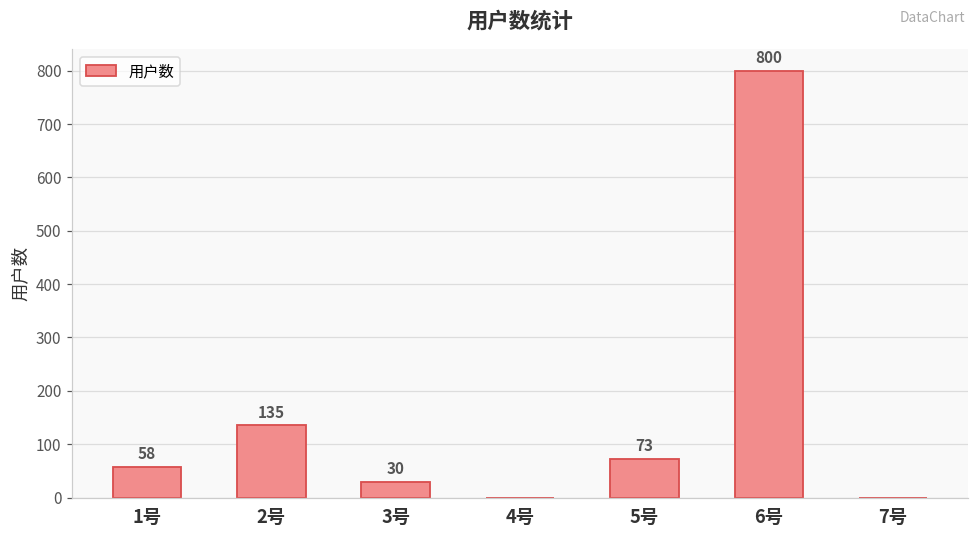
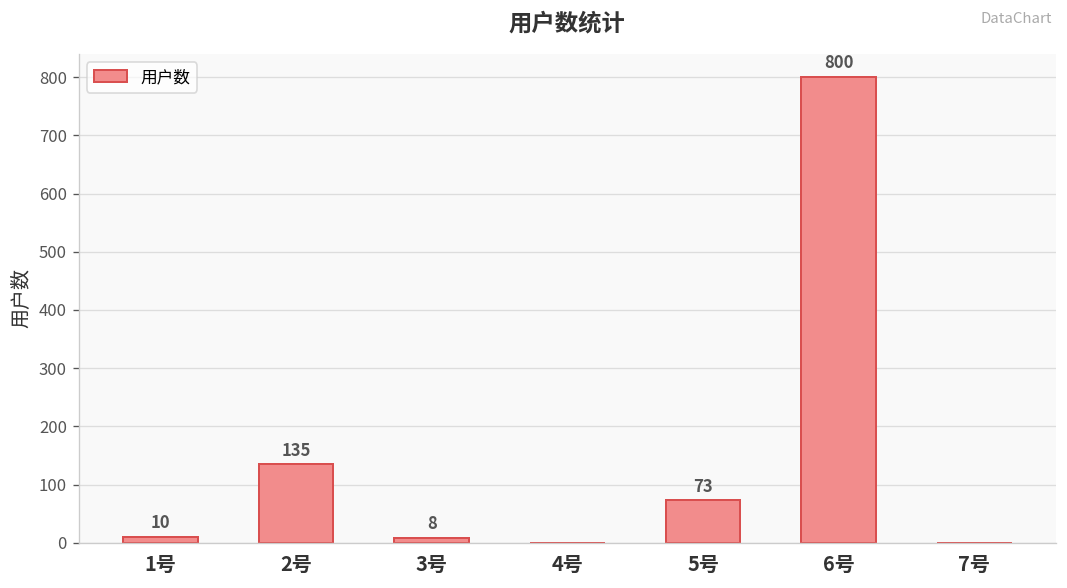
  {
-   "1号": 58,
+   "1号": 10,
    "2号": 135,
-   "3号": 30,
+   "3号": 8,
    "5号": 73,
    "6号": 800
  }
